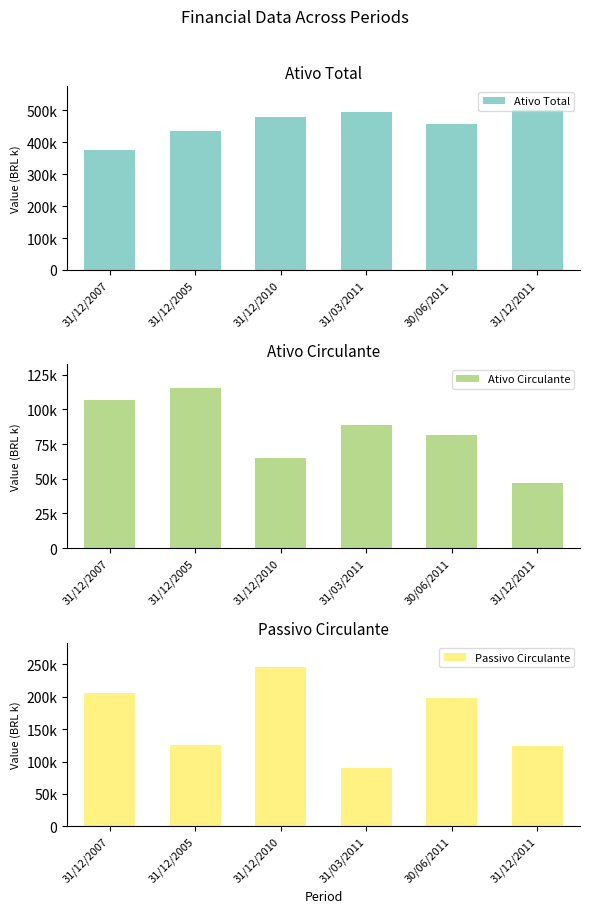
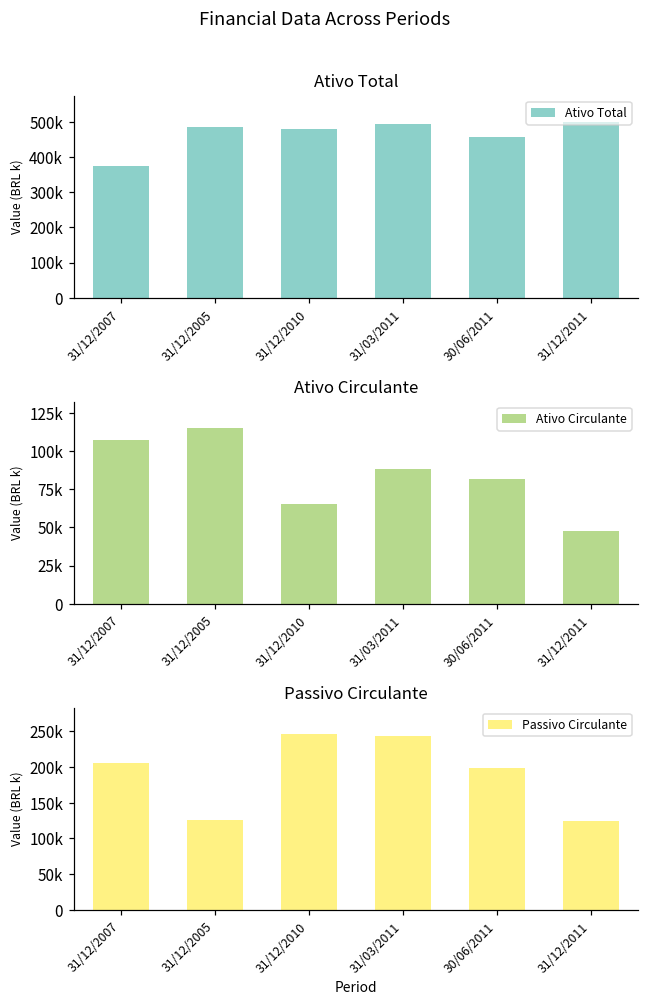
  {
    "Ativo Total": {
      "31/12/2007": 370000,
-     "31/12/2005": 440000,
+     "31/12/2005": 490000,
      "31/12/2010": 480000,
      "31/03/2011": 490000,
      "30/06/2011": 460000
    },
    "Ativo Circulante": {
      "31/12/2007": 107000,
      "31/12/2005": 115000,
      "31/12/2010": 65000,
      "31/03/2011": 88000,
      "30/06/2011": 82000,
      "31/12/2011": 47000
    },
    "Passivo Circulante": {
      "31/12/2007": 210000,
      "31/12/2005": 130000,
      "31/12/2010": 250000,
-     "31/03/2011": 90000,
+     "31/03/2011": 240000,
      "30/06/2011": 200000,
      "31/12/2011": 120000
    }
  }
